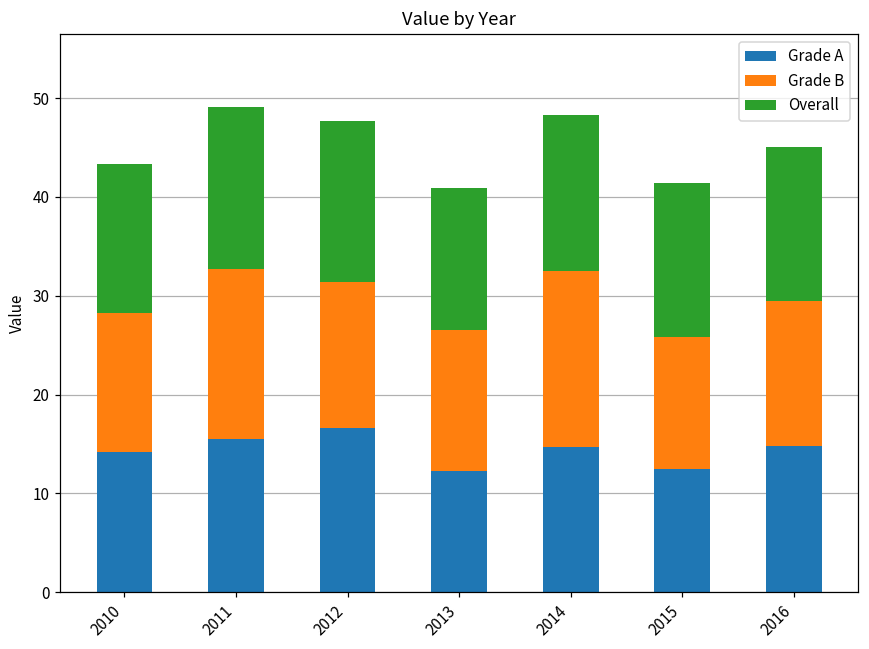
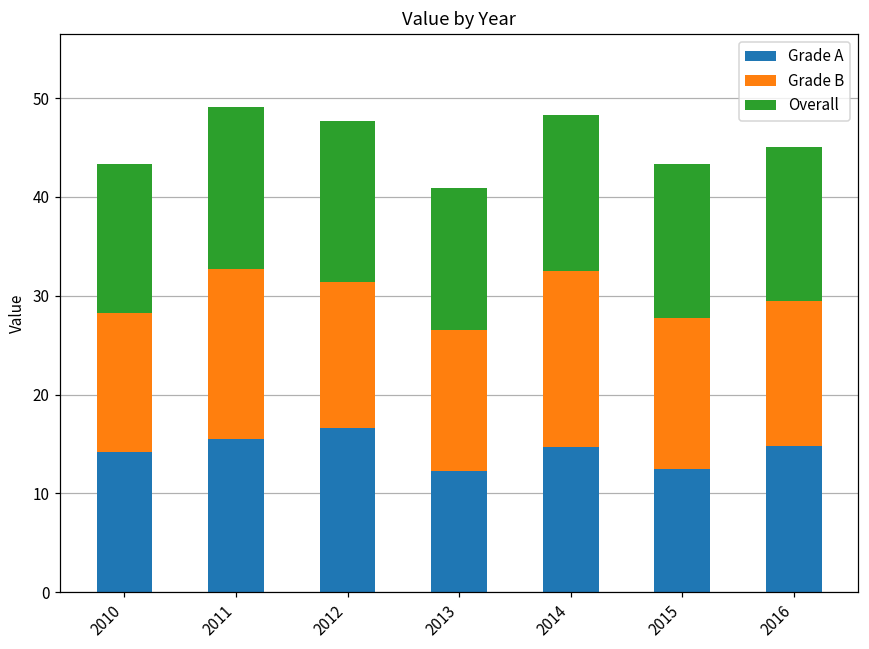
  {
    "Grade A": {
      "2010": 14,
      "2011": 16,
      "2012": 17,
      "2013": 12,
      "2014": 15,
      "2015": 12,
      "2016": 15
    },
    "Grade B": {
      "2010": 14,
      "2011": 17,
      "2012": 15,
      "2013": 14,
      "2014": 18,
-     "2015": 13,
+     "2015": 15,
      "2016": 15
    },
    "Overall": {
      "2010": 15,
      "2011": 16,
      "2012": 16,
      "2013": 14,
      "2014": 16,
      "2015": 16,
      "2016": 16
    }
  }
